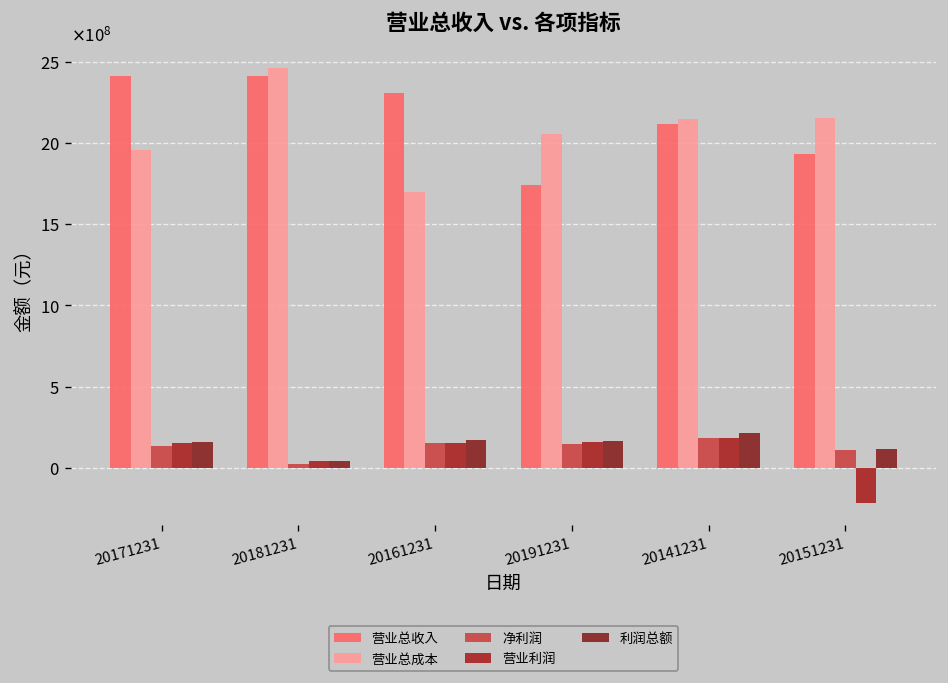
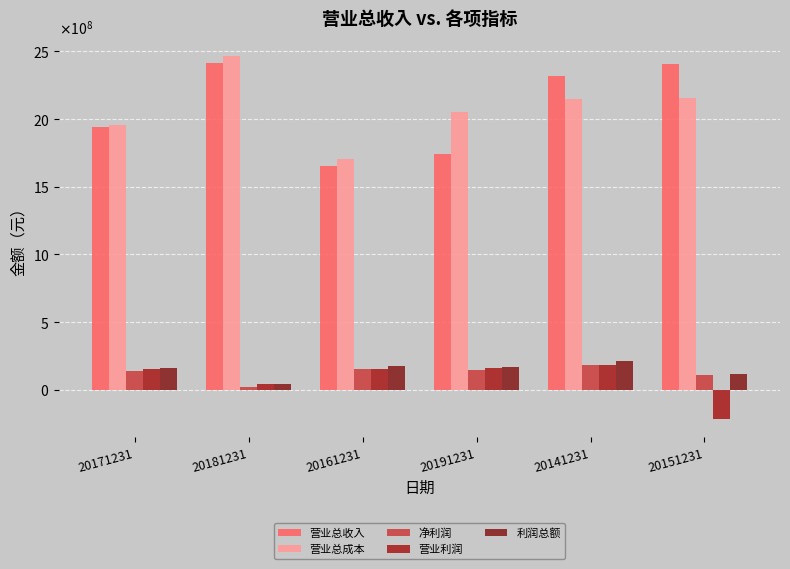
  {
    "营业总收入": {
-     "20171231": 2410000000,
+     "20171231": 1940000000,
      "20181231": 2410000000,
-     "20161231": 2310000000,
+     "20161231": 1660000000,
      "20191231": 1740000000,
-     "20141231": 2120000000,
-     "20151231": 1940000000
+     "20141231": 2320000000,
+     "20151231": 2410000000
    },
    "营业总成本": {
      "20171231": 1960000000,
      "20181231": 2460000000,
      "20161231": 1700000000,
      "20191231": 2050000000,
      "20141231": 2150000000,
      "20151231": 2160000000
    }
  }
